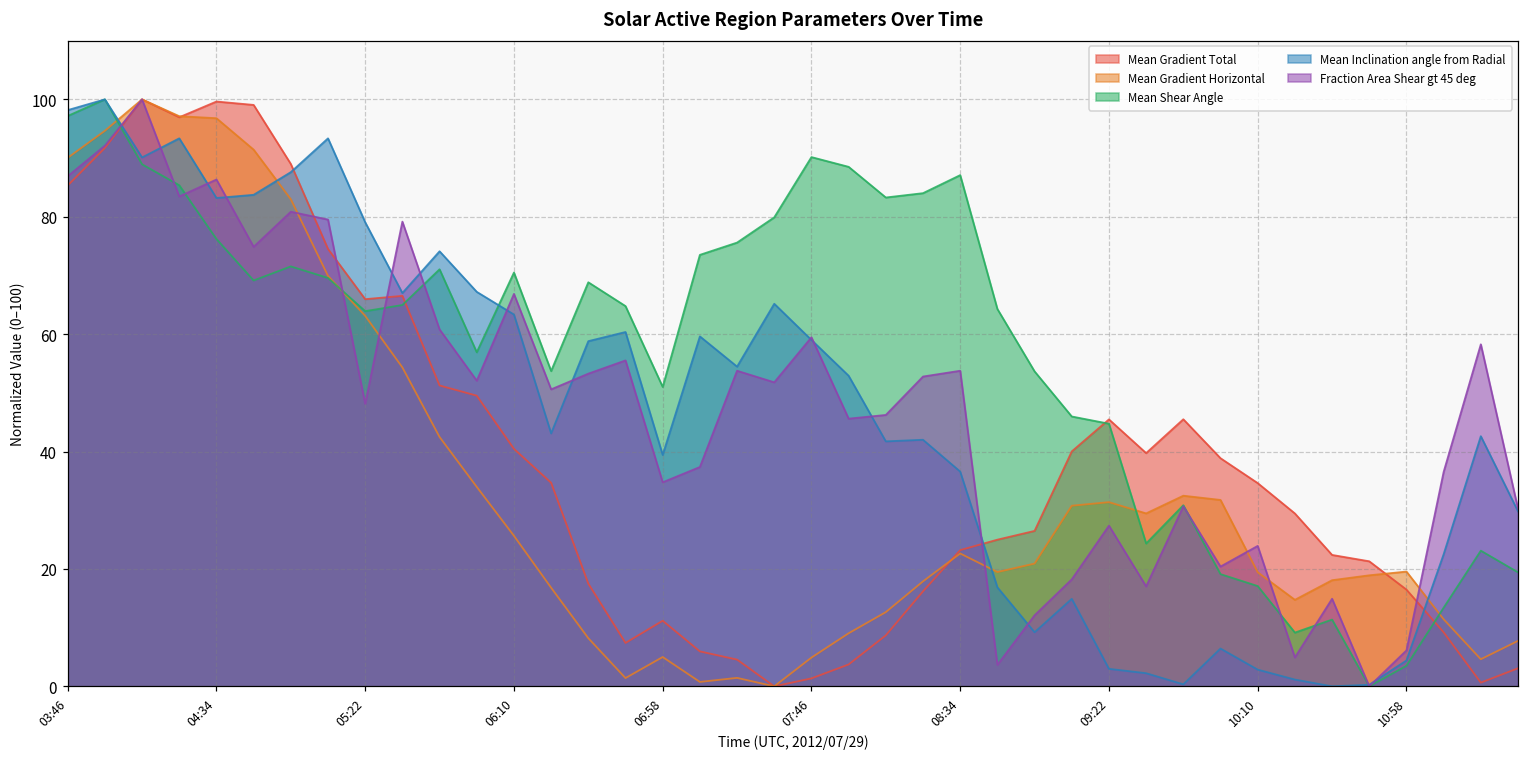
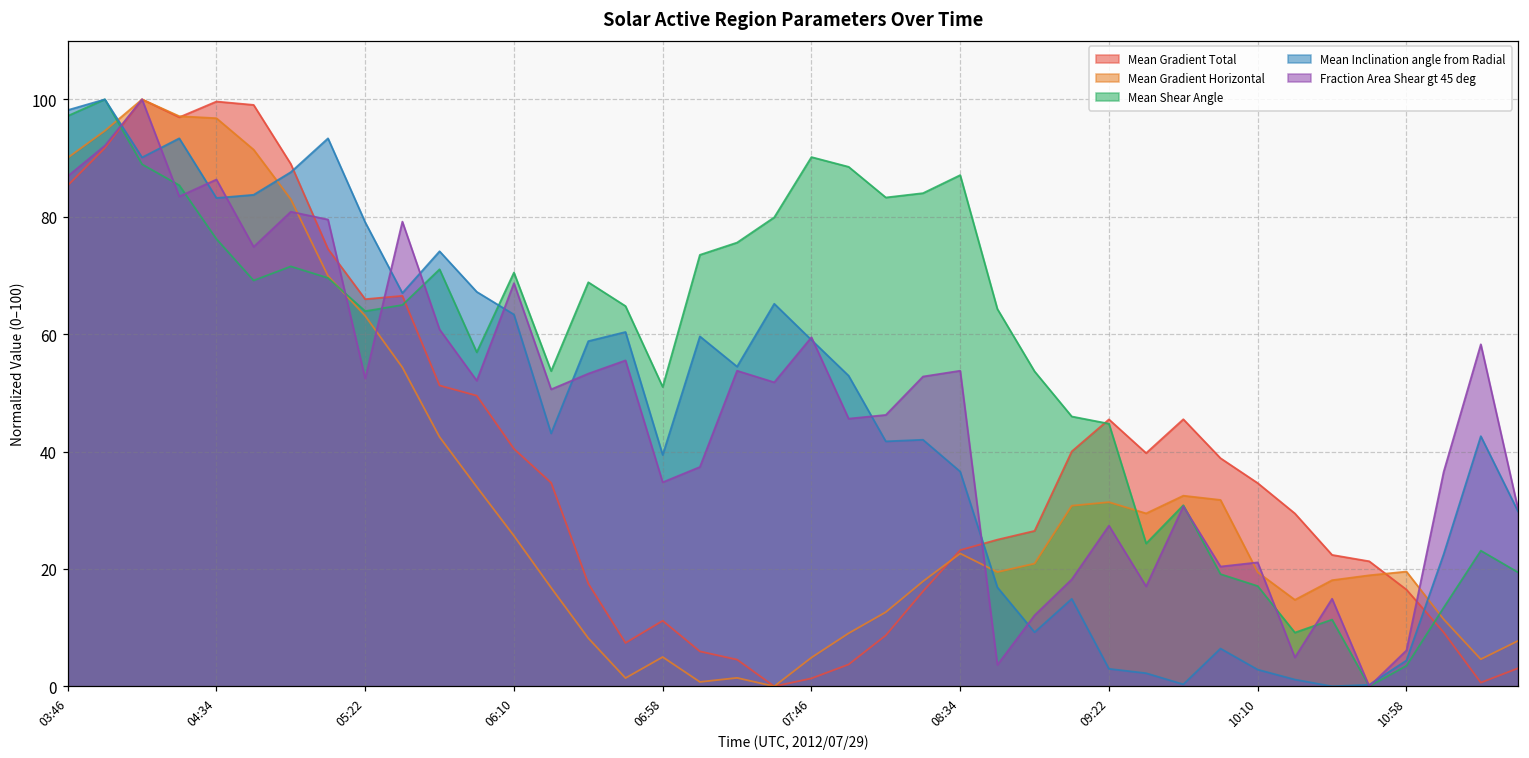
  {
    "Mean Shear Angle": {
      "03:46": 97,
      "04:34": 76,
      "05:22": 64,
      "06:10": 70,
      "06:58": 51,
      "07:46": 90,
      "08:34": 87,
      "09:22": 45,
      "10:10": 17,
      "10:58": 4
    },
    "Mean Inclination angle from Radial": {
      "03:46": 98,
      "04:34": 83,
      "05:22": 79,
      "06:10": 63,
      "06:58": 39,
      "08:34": 37,
      "09:22": 3,
      "10:10": 3,
      "10:58": 4
    },
    "Fraction Area Shear gt 45 deg": {
      "03:46": 87,
      "04:34": 86,
-     "05:22": 48,
-     "06:10": 67,
+     "05:22": 52,
+     "06:10": 69,
      "06:58": 35,
      "08:34": 54,
      "09:22": 27,
-     "10:10": 24,
+     "10:10": 21,
      "10:58": 6
    }
  }
